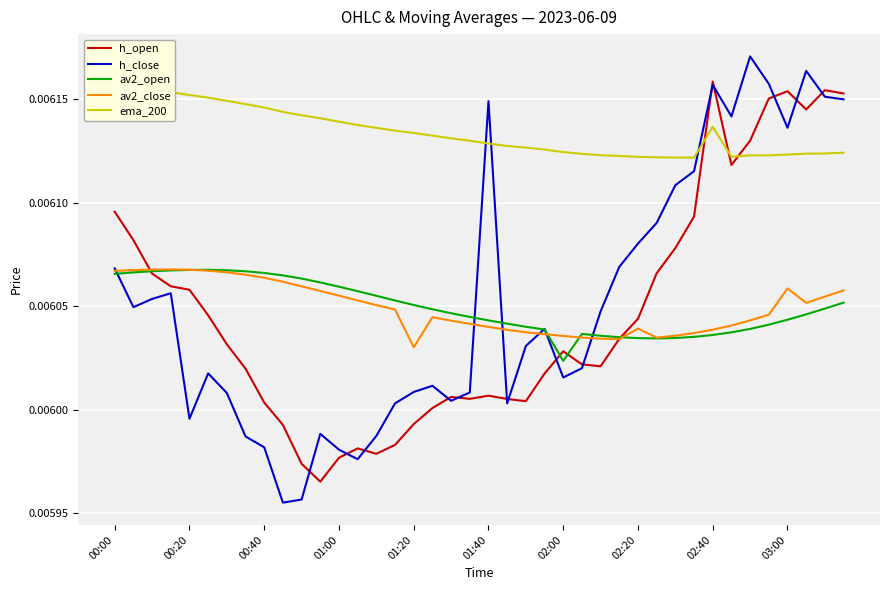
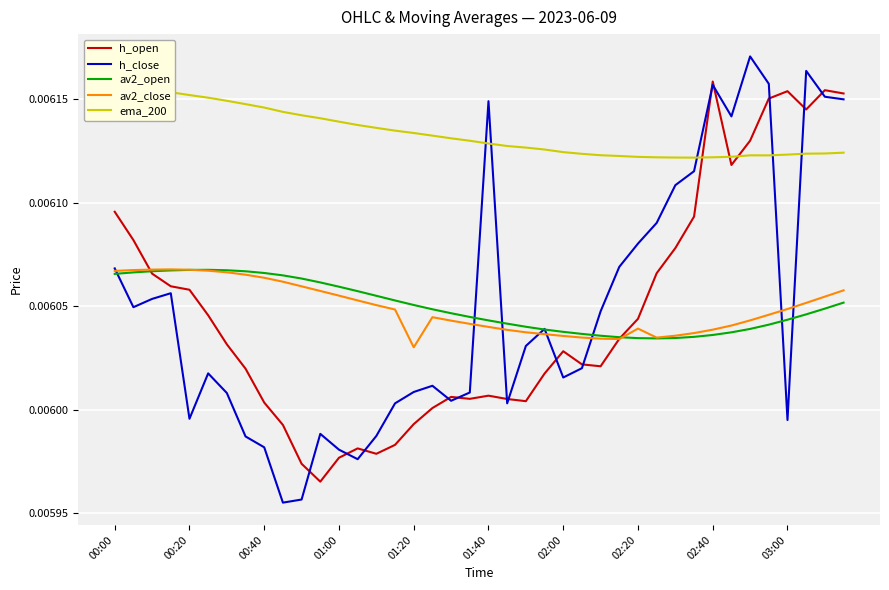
  {
    "h_open": {
      "00:00": 0.006096,
      "00:20": 0.006058,
      "00:40": 0.006003,
      "01:00": 0.005977,
      "01:20": 0.005993,
      "01:40": 0.006007,
      "02:00": 0.006028,
      "02:20": 0.006044,
      "02:40": 0.006159,
      "03:00": 0.006154
    },
    "h_close": {
      "00:20": 0.005996,
      "00:40": 0.005982,
      "01:00": 0.005981,
      "01:20": 0.006009,
      "01:40": 0.006149,
      "02:00": 0.006016,
      "02:20": 0.006080,
      "02:40": 0.006157,
-     "03:00": 0.006136
+     "03:00": 0.005995
    },
    "av2_open": {
      "00:00": 0.006066,
      "00:40": 0.006066,
      "01:00": 0.006059,
      "01:20": 0.006051,
      "01:40": 0.006043,
-     "02:00": 0.006024,
+     "02:00": 0.006038,
      "02:20": 0.006035,
      "02:40": 0.006036,
      "03:00": 0.006043
    },
    "av2_close": {
      "00:40": 0.006064,
      "01:00": 0.006055,
      "01:20": 0.006030,
      "01:40": 0.006040,
      "02:00": 0.006036,
      "02:20": 0.006039,
      "02:40": 0.006039,
-     "03:00": 0.006059
+     "03:00": 0.006049
    },
    "ema_200": {
      "00:20": 0.006152,
      "00:40": 0.006146,
      "01:00": 0.006139,
      "01:20": 0.006134,
      "01:40": 0.006129,
      "02:00": 0.006124,
      "02:20": 0.006122,
-     "02:40": 0.006137,
+     "02:40": 0.006122,
      "03:00": 0.006123
    }
  }
